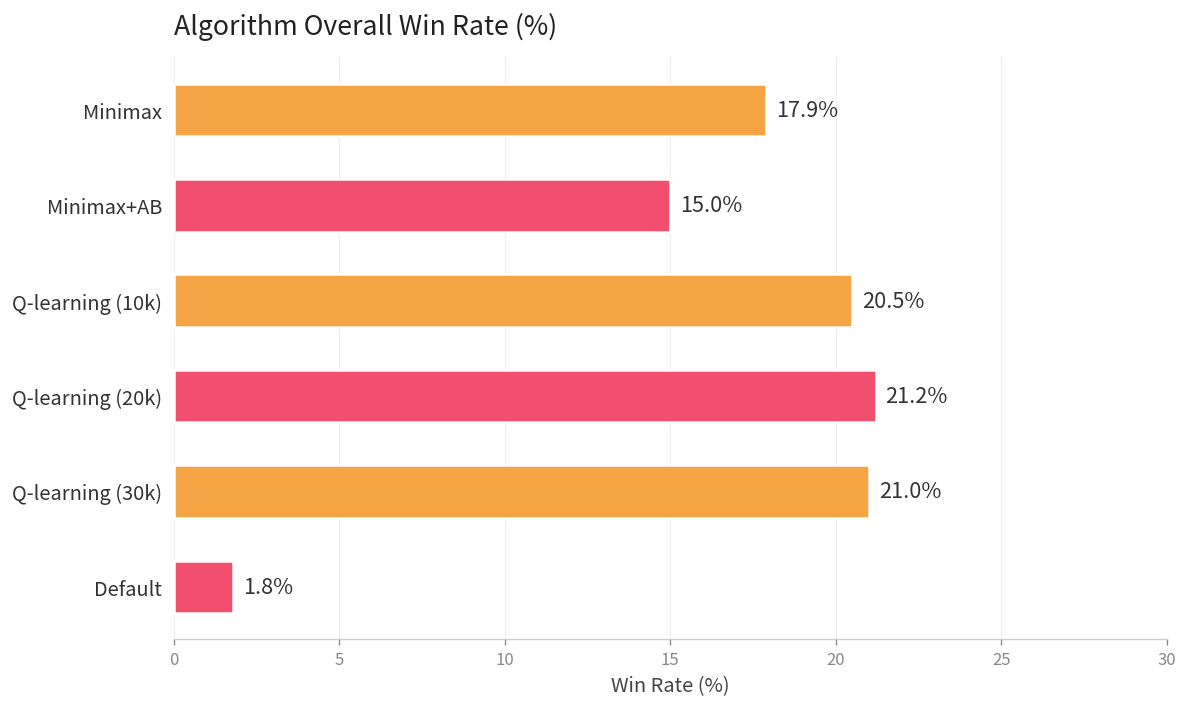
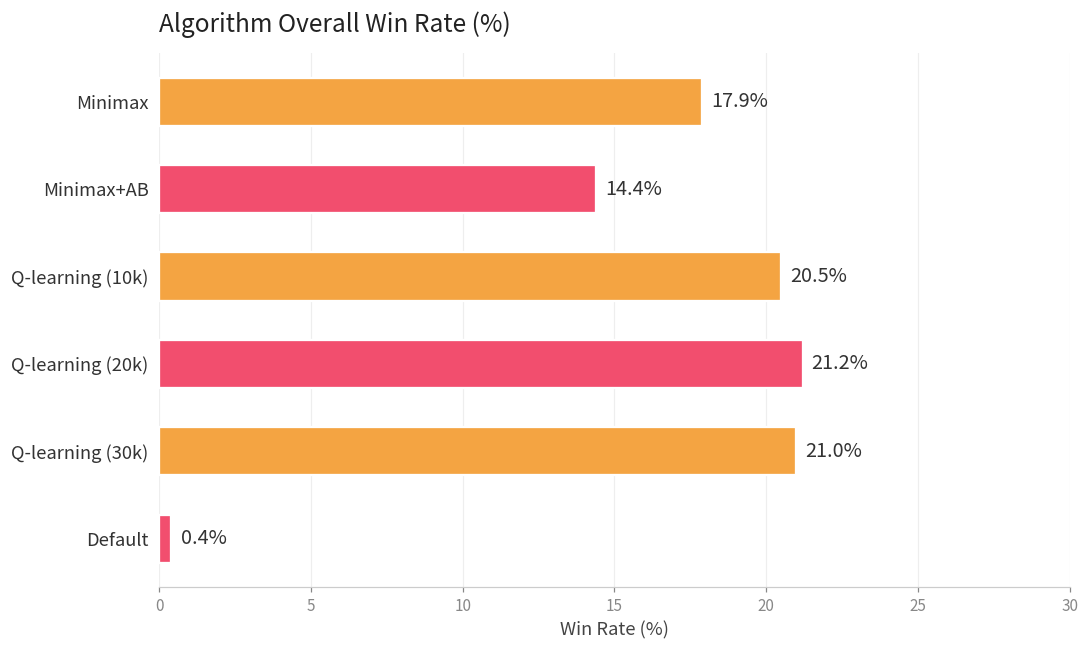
  {
    "Minimax": "17.9%",
-   "Minimax+AB": "15.0%",
+   "Minimax+AB": "14.4%",
    "Q-learning (10k)": "20.5%",
    "Q-learning (20k)": "21.2%",
    "Q-learning (30k)": "21.0%",
-   "Default": "1.8%"
+   "Default": "0.4%"
  }
